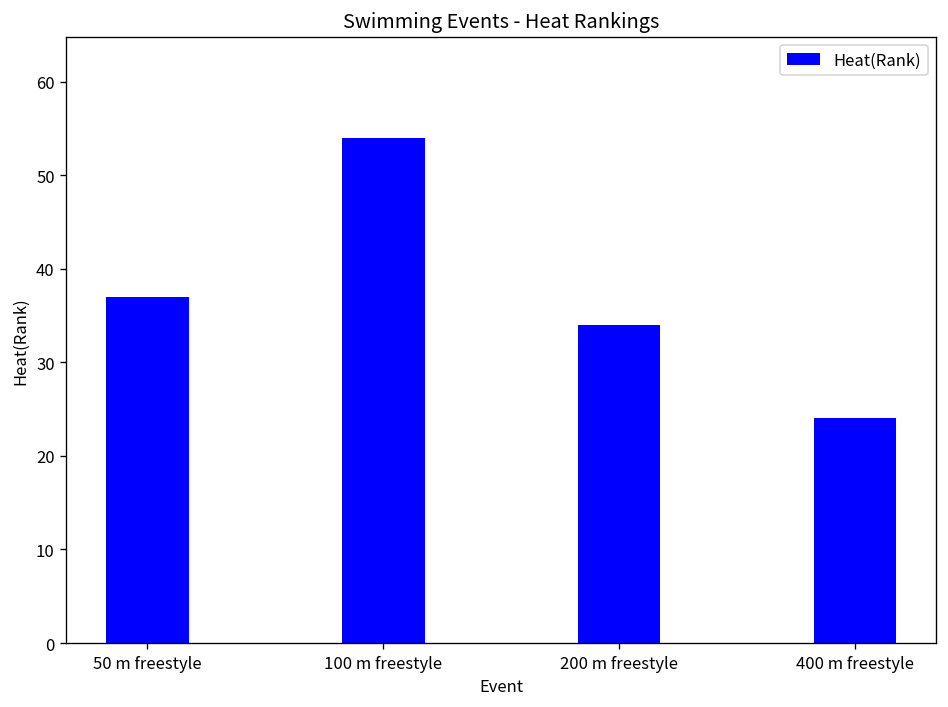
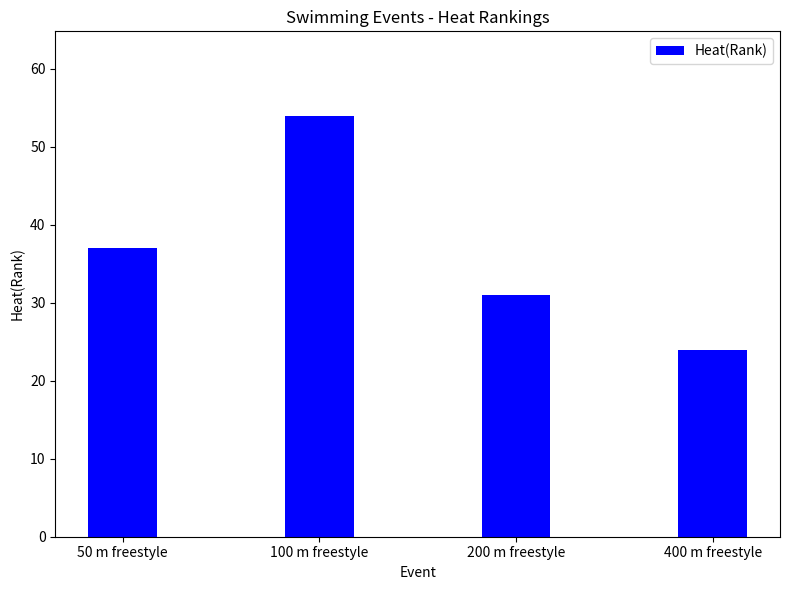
  {
    "50 m freestyle": 37,
    "100 m freestyle": 54,
-   "200 m freestyle": 34,
+   "200 m freestyle": 31,
    "400 m freestyle": 24
  }
